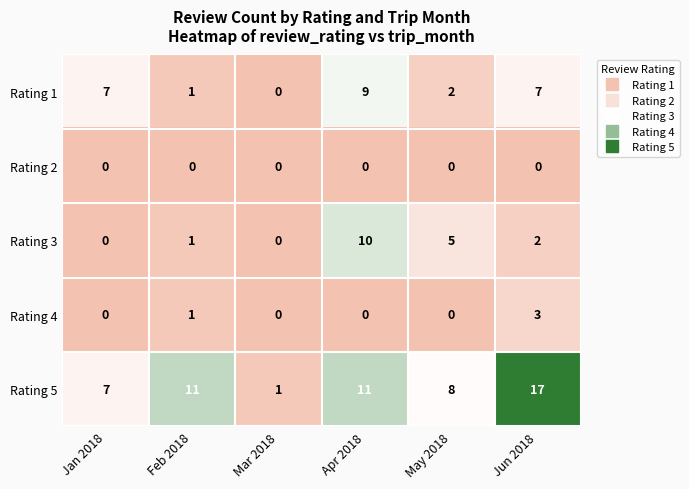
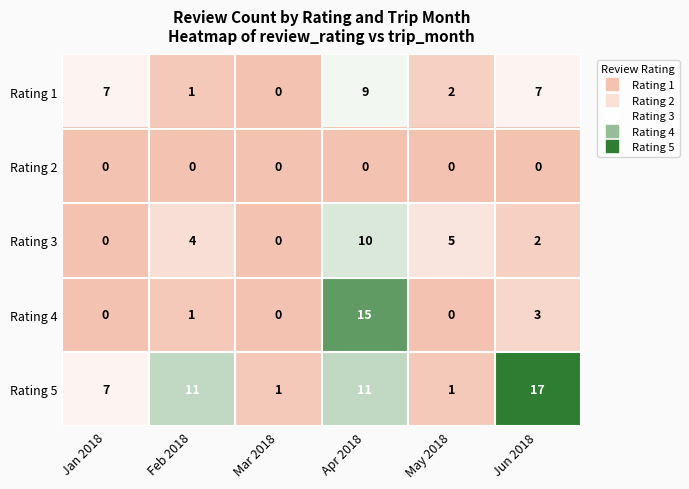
  {
    "Rating 1": {
      "Jan 2018": 7,
      "Feb 2018": 1,
      "Mar 2018": 0,
      "Apr 2018": 9,
      "May 2018": 2,
      "Jun 2018": 7
    },
    "Rating 2": {
      "Jan 2018": 0,
      "Feb 2018": 0,
      "Mar 2018": 0,
      "Apr 2018": 0,
      "May 2018": 0,
      "Jun 2018": 0
    },
    "Rating 3": {
      "Jan 2018": 0,
-     "Feb 2018": 1,
+     "Feb 2018": 4,
      "Mar 2018": 0,
      "Apr 2018": 10,
      "May 2018": 5,
      "Jun 2018": 2
    },
    "Rating 4": {
      "Jan 2018": 0,
      "Feb 2018": 1,
      "Mar 2018": 0,
-     "Apr 2018": 0,
+     "Apr 2018": 15,
      "May 2018": 0,
      "Jun 2018": 3
    },
    "Rating 5": {
      "Jan 2018": 7,
      "Feb 2018": 11,
      "Mar 2018": 1,
      "Apr 2018": 11,
-     "May 2018": 8,
+     "May 2018": 1,
      "Jun 2018": 17
    }
  }
